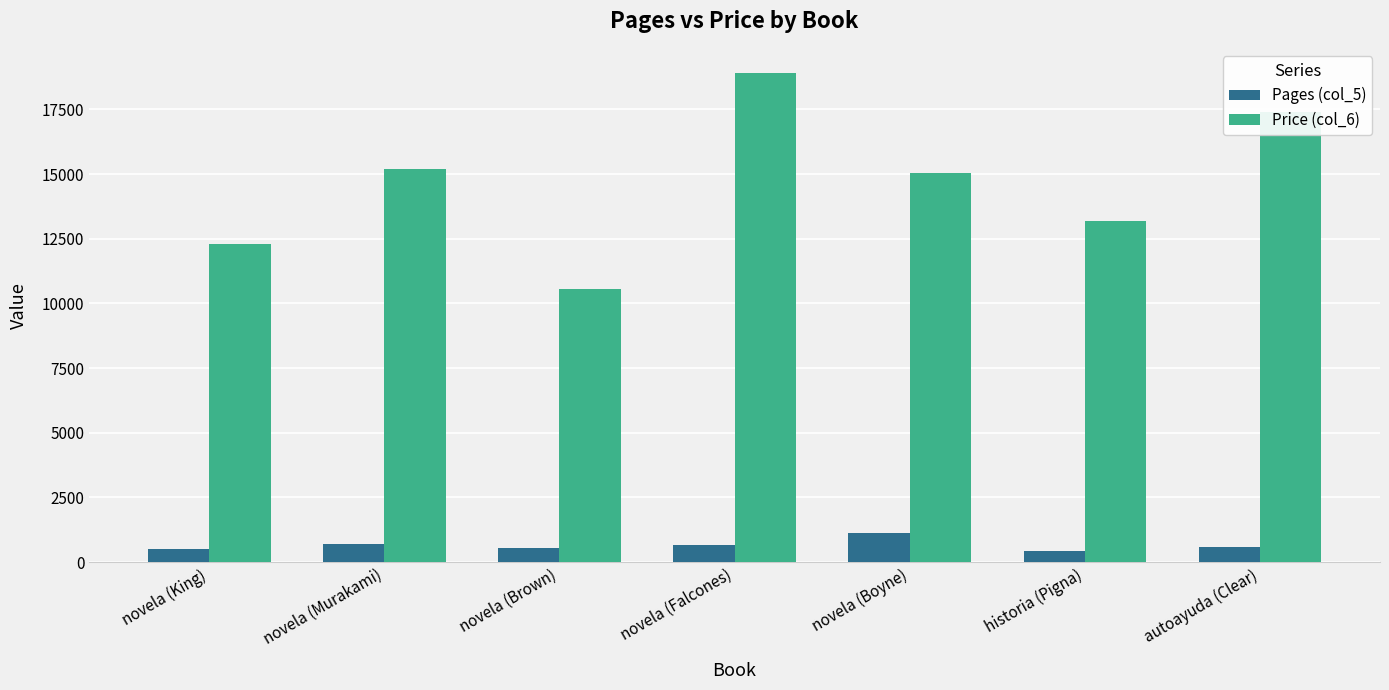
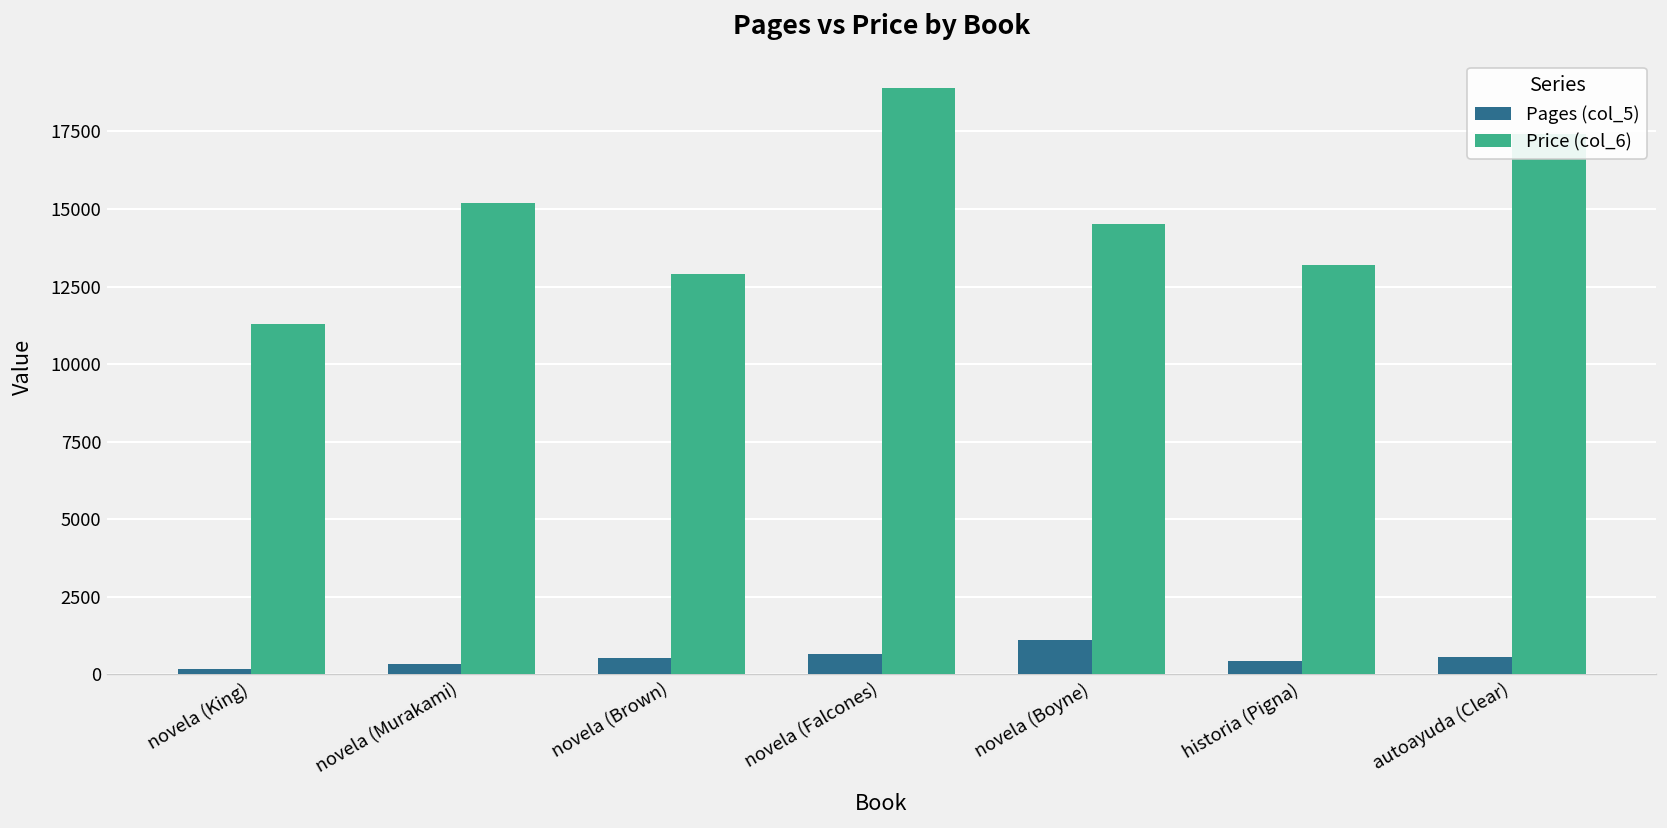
  {
    "Pages (col_5)": {
-     "novela (King)": 500,
-     "novela (Murakami)": 700,
+     "novela (King)": 200,
+     "novela (Murakami)": 300,
      "novela (Brown)": 500,
      "novela (Falcones)": 700,
      "novela (Boyne)": 1100,
      "historia (Pigna)": 400,
      "autoayuda (Clear)": 600
    },
    "Price (col_6)": {
-     "novela (King)": 12300,
+     "novela (King)": 11300,
      "novela (Murakami)": 15200,
-     "novela (Brown)": 10600,
+     "novela (Brown)": 12900,
      "novela (Falcones)": 18900,
-     "novela (Boyne)": 15000,
+     "novela (Boyne)": 14500,
      "historia (Pigna)": 13200
    }
  }
